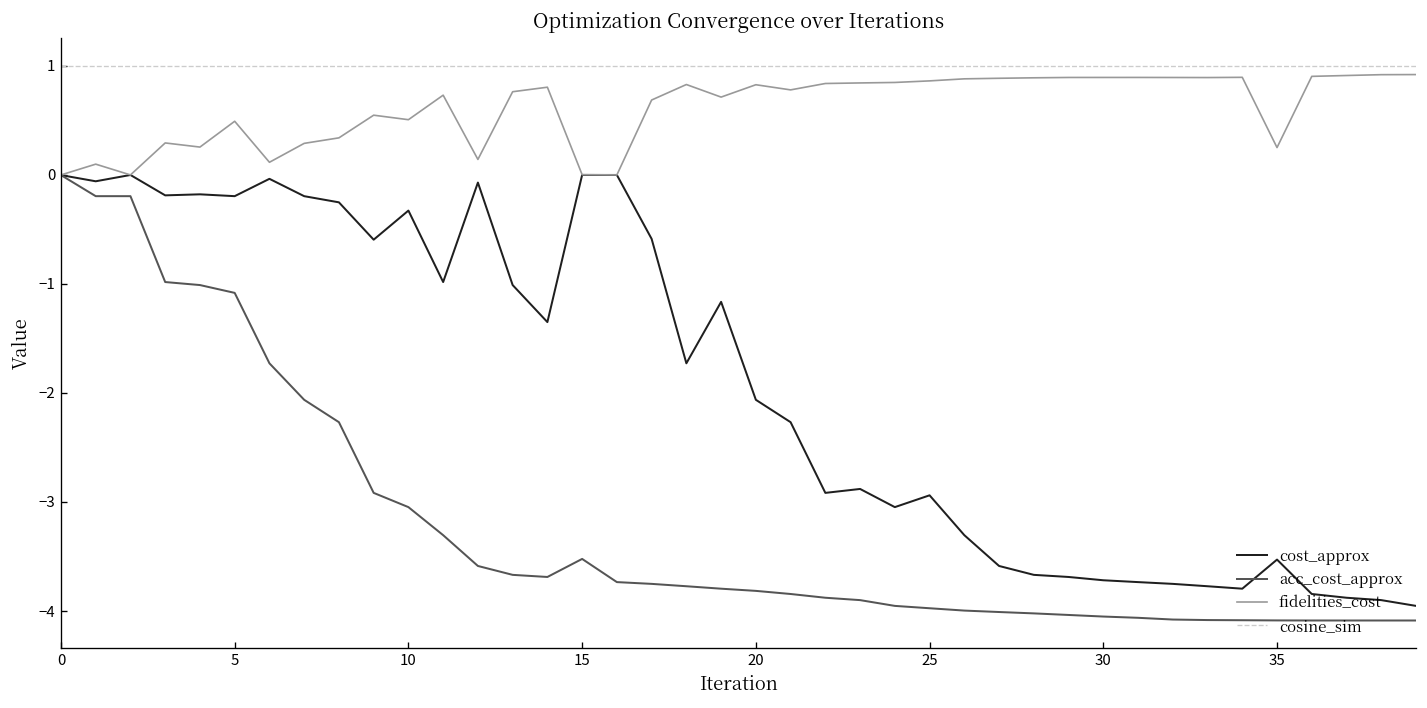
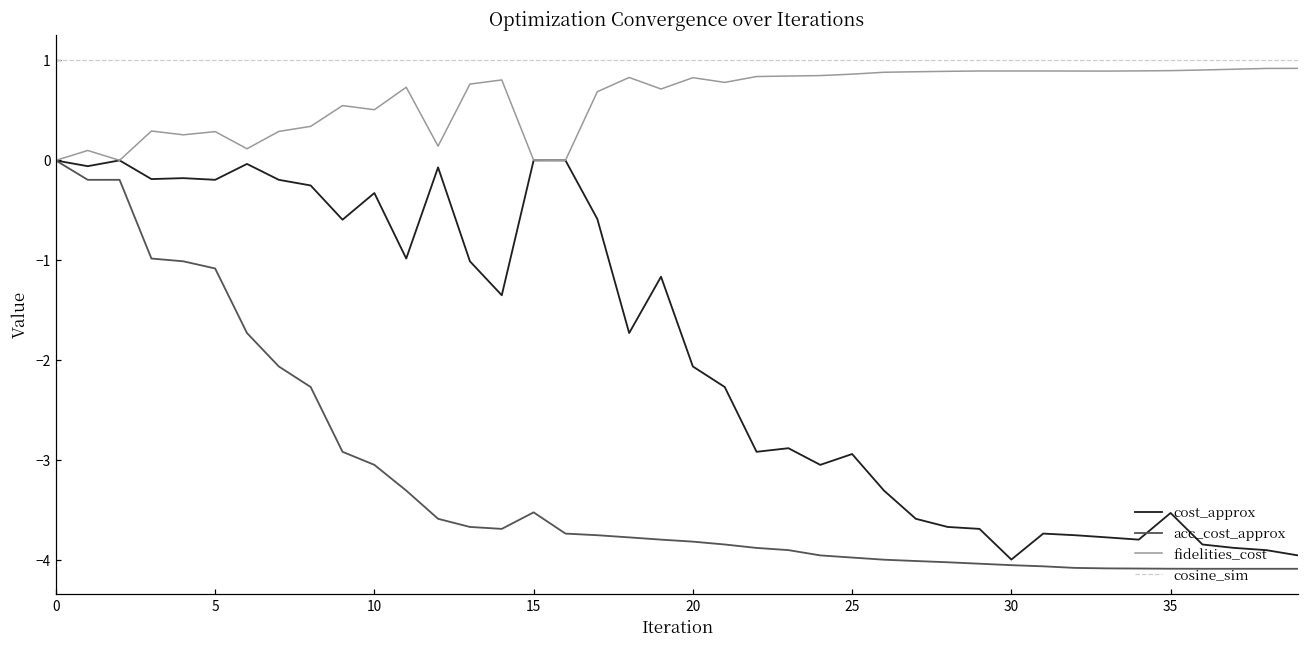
  {
    "cost_approx": {
      "5": -0.2,
      "10": -0.3,
      "20": -2.1,
      "25": -2.9,
-     "30": -3.7,
+     "30": -4.0,
      "35": -3.5
    },
    "acc_cost_approx": {
      "5": -1.1,
      "10": -3.0,
      "15": -3.5,
      "20": -3.8,
      "25": -4.0,
      "30": -4.1,
      "35": -4.1
    },
    "fidelities_cost": {
-     "5": 0.5,
+     "5": 0.3,
      "10": 0.5,
      "20": 0.8,
      "25": 0.9,
      "30": 0.9,
-     "35": 0.3
+     "35": 0.9
    },
    "cosine_sim": {
      "0": 1.0,
      "5": 1.0,
      "10": 1.0,
      "15": 1.0,
      "20": 1.0,
      "25": 1.0,
      "30": 1.0,
      "35": 1.0
    }
  }
